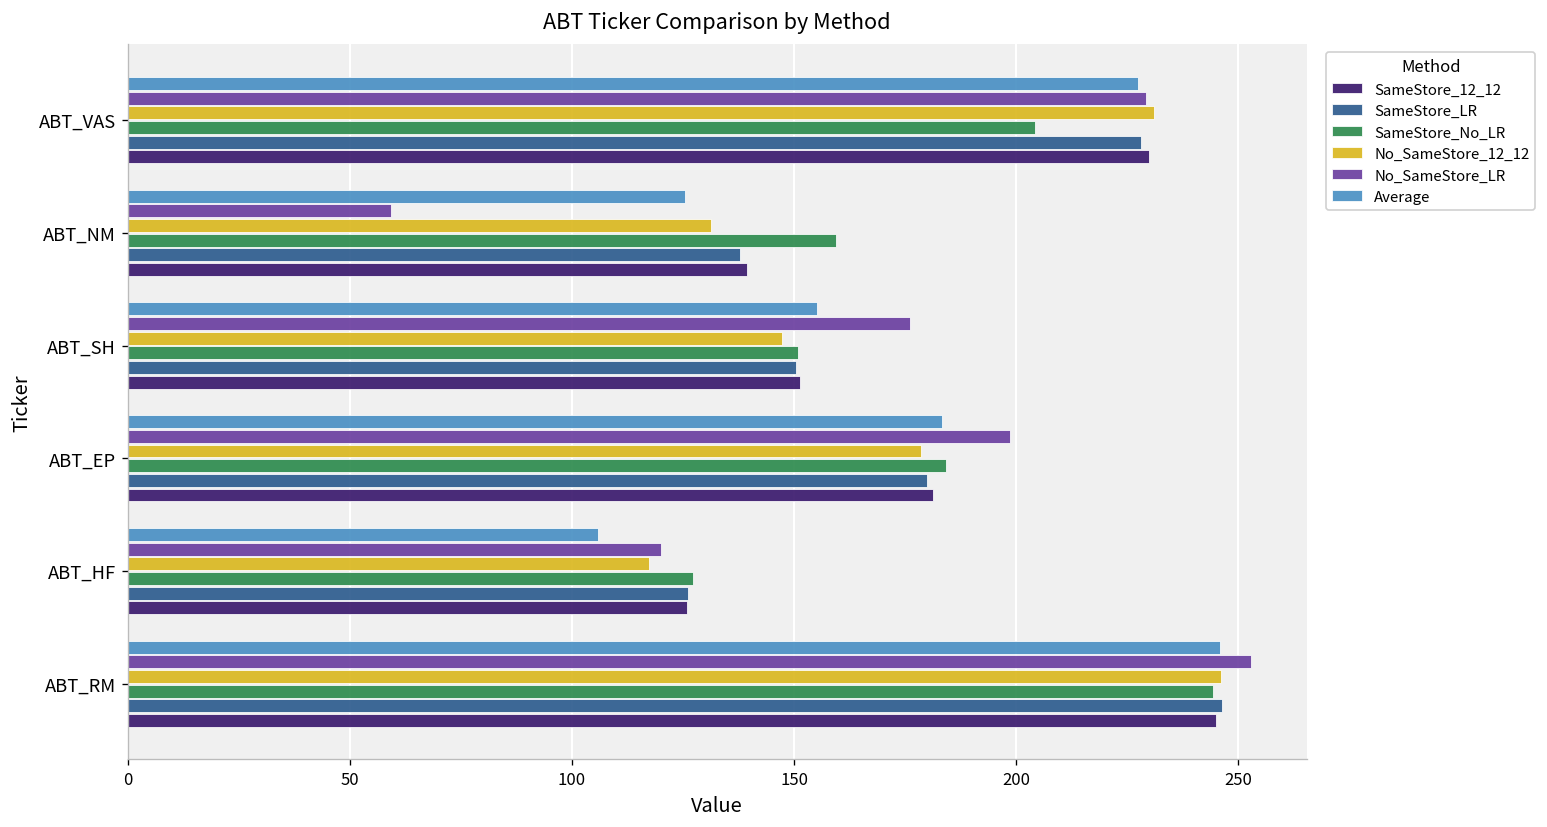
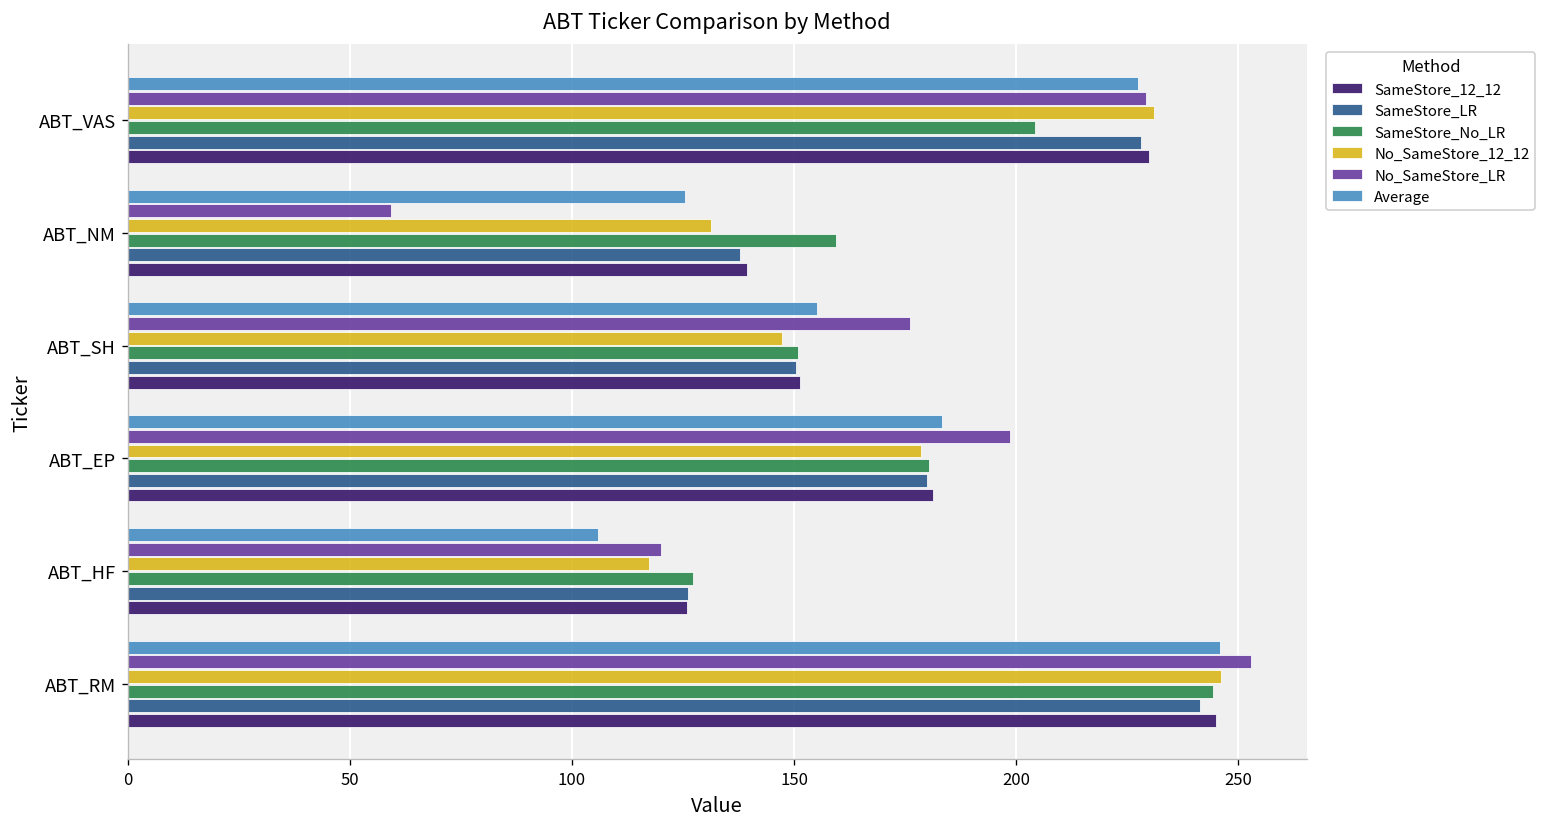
  {
    "SameStore_12_12": {
      "ABT_VAS": 230,
      "ABT_NM": 139,
      "ABT_SH": 151,
      "ABT_EP": 181,
      "ABT_HF": 126,
      "ABT_RM": 245
    },
    "SameStore_LR": {
      "ABT_VAS": 228,
      "ABT_NM": 138,
      "ABT_SH": 151,
      "ABT_EP": 180,
      "ABT_HF": 126,
-     "ABT_RM": 246
+     "ABT_RM": 241
    },
    "SameStore_No_LR": {
      "ABT_VAS": 204,
      "ABT_NM": 159,
      "ABT_SH": 151,
-     "ABT_EP": 184,
+     "ABT_EP": 180,
      "ABT_HF": 127,
      "ABT_RM": 244
    },
    "No_SameStore_12_12": {
      "ABT_VAS": 231,
      "ABT_NM": 131,
      "ABT_SH": 147,
      "ABT_EP": 179,
      "ABT_HF": 117,
      "ABT_RM": 246
    },
    "No_SameStore_LR": {
      "ABT_VAS": 229,
      "ABT_NM": 59,
      "ABT_SH": 176,
      "ABT_EP": 199,
      "ABT_HF": 120,
      "ABT_RM": 253
    },
    "Average": {
      "ABT_VAS": 227,
      "ABT_NM": 125,
      "ABT_SH": 155,
      "ABT_EP": 183,
      "ABT_HF": 106,
      "ABT_RM": 246
    }
  }
